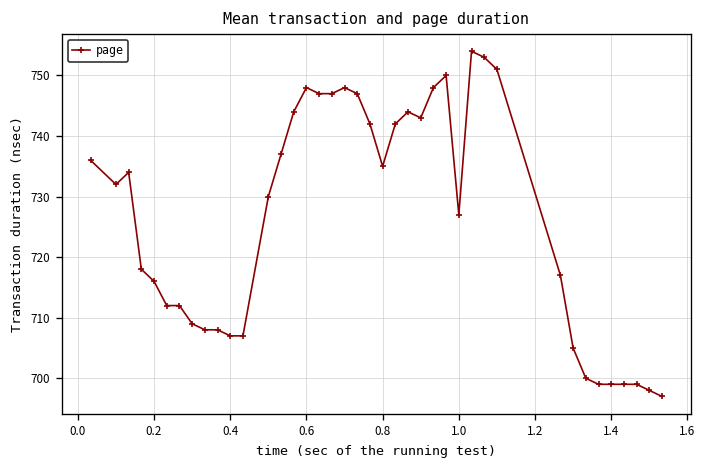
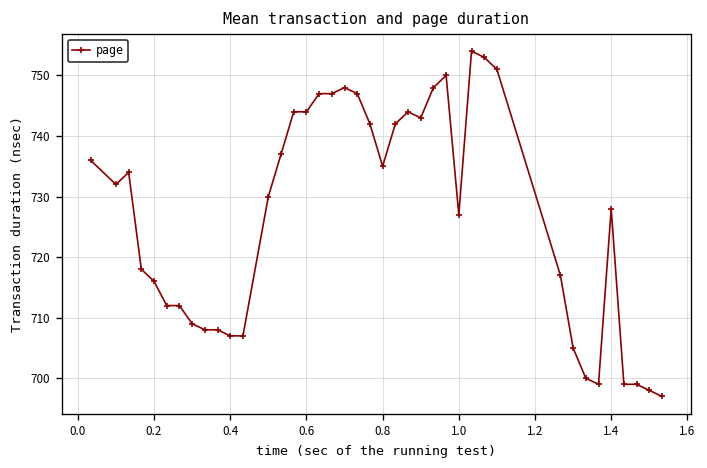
  {
    "0.2": 716,
    "0.4": 707,
-   "0.6": 748,
+   "0.6": 744,
    "0.8": 735,
    "1.0": 727,
-   "1.4": 699
+   "1.4": 728
  }
